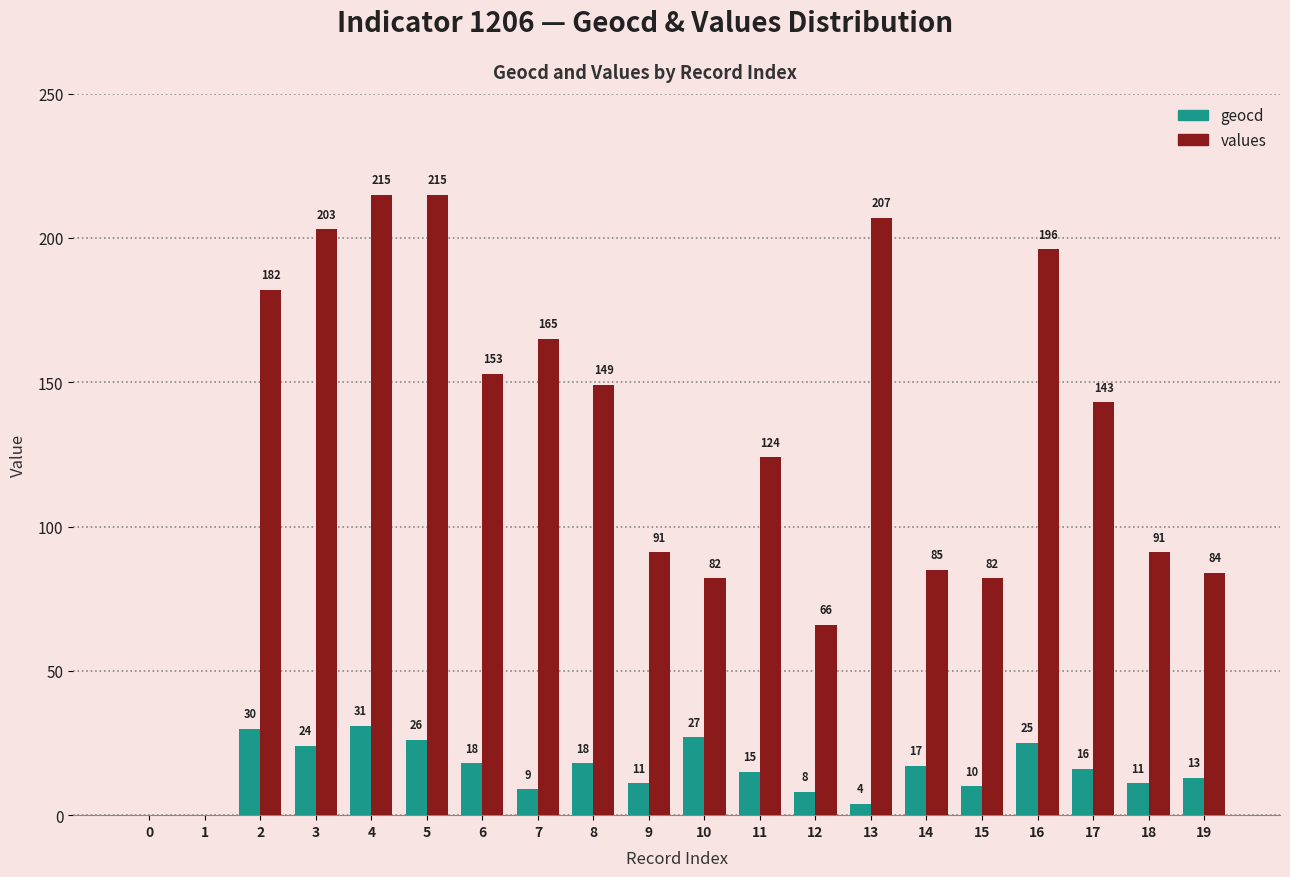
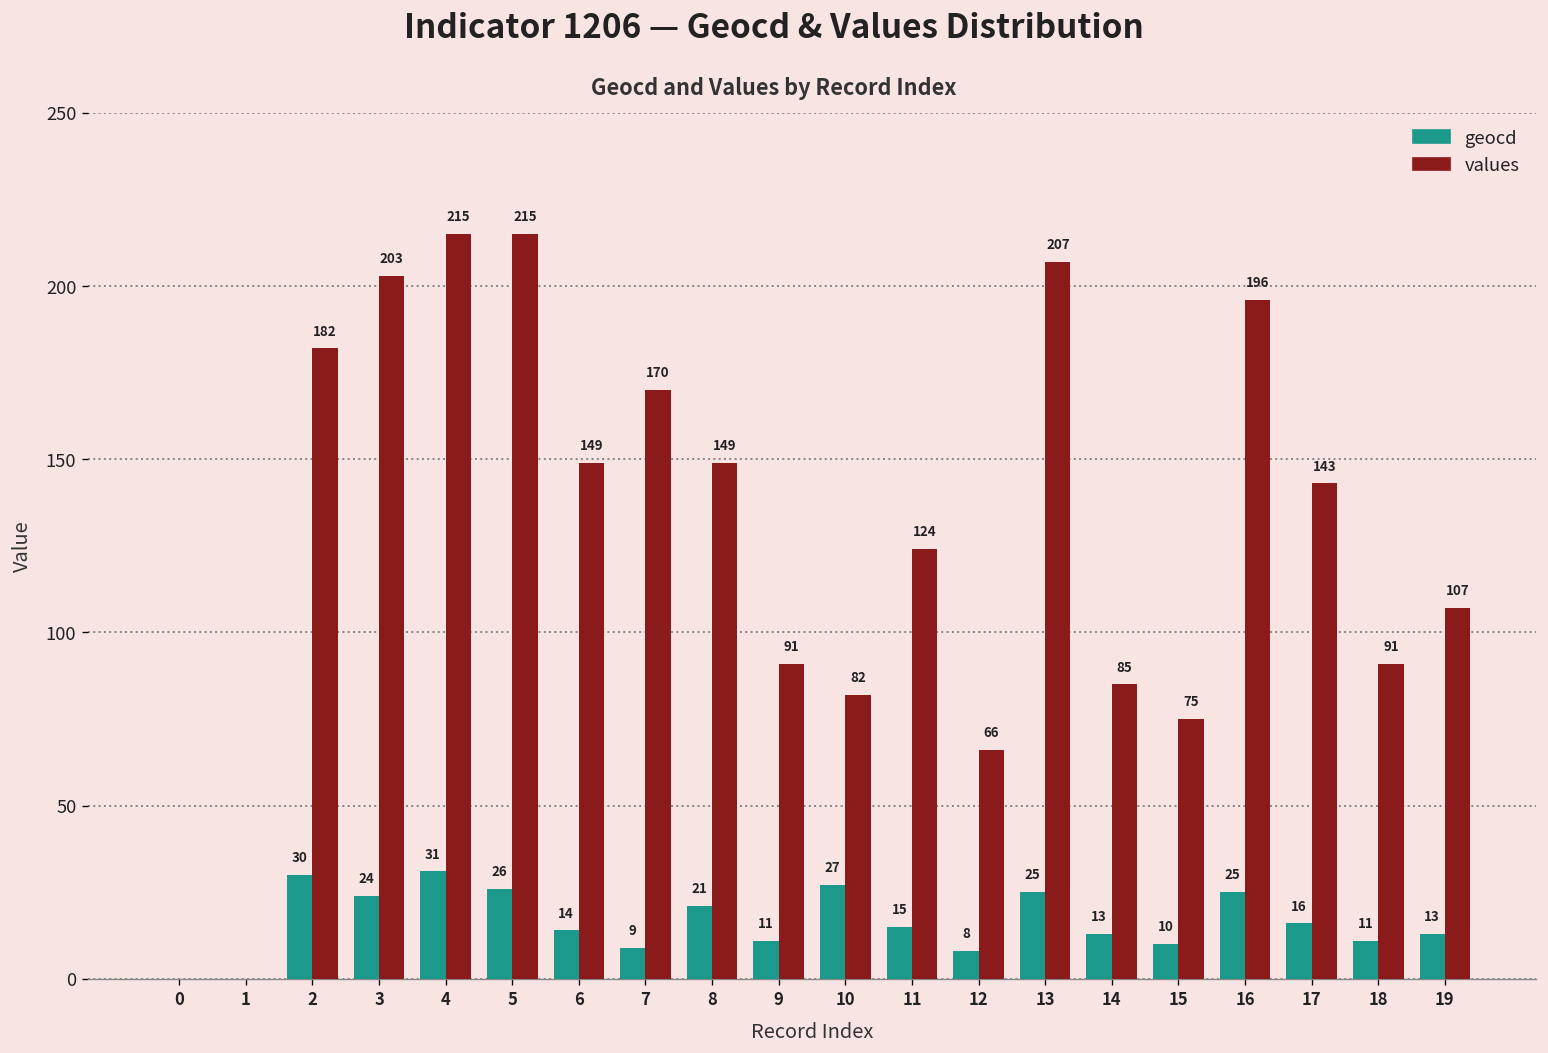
  {
    "geocd": {
      "2": 30,
      "3": 24,
      "4": 31,
      "5": 26,
-     "6": 18,
+     "6": 14,
      "7": 9,
-     "8": 18,
+     "8": 21,
      "9": 11,
      "10": 27,
      "11": 15,
      "12": 8,
-     "13": 4,
-     "14": 17,
+     "13": 25,
+     "14": 13,
      "15": 10,
      "16": 25,
      "17": 16,
      "18": 11,
      "19": 13
    },
    "values": {
      "2": 182,
      "3": 203,
      "4": 215,
      "5": 215,
-     "6": 153,
-     "7": 165,
+     "6": 149,
+     "7": 170,
      "8": 149,
      "9": 91,
      "10": 82,
      "11": 124,
      "12": 66,
      "13": 207,
      "14": 85,
-     "15": 82,
+     "15": 75,
      "16": 196,
      "17": 143,
      "18": 91,
-     "19": 84
+     "19": 107
    }
  }
